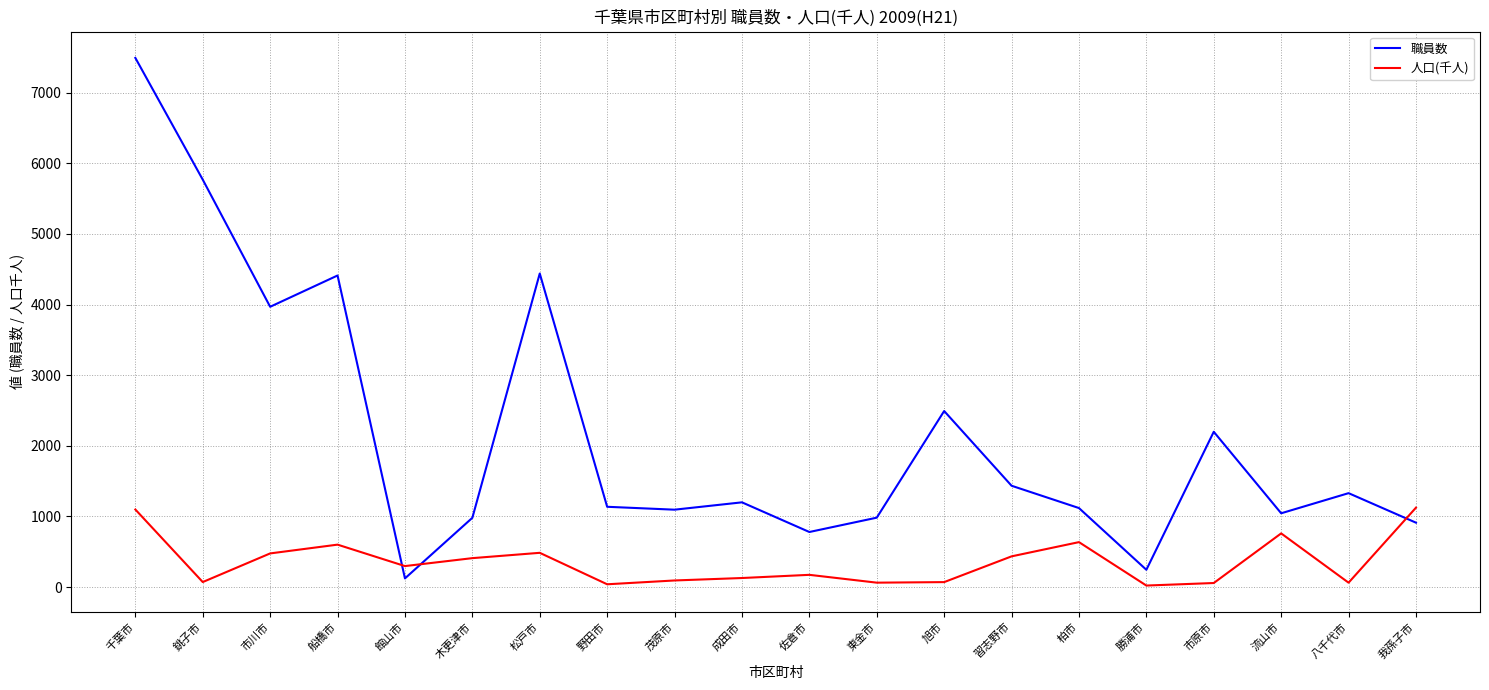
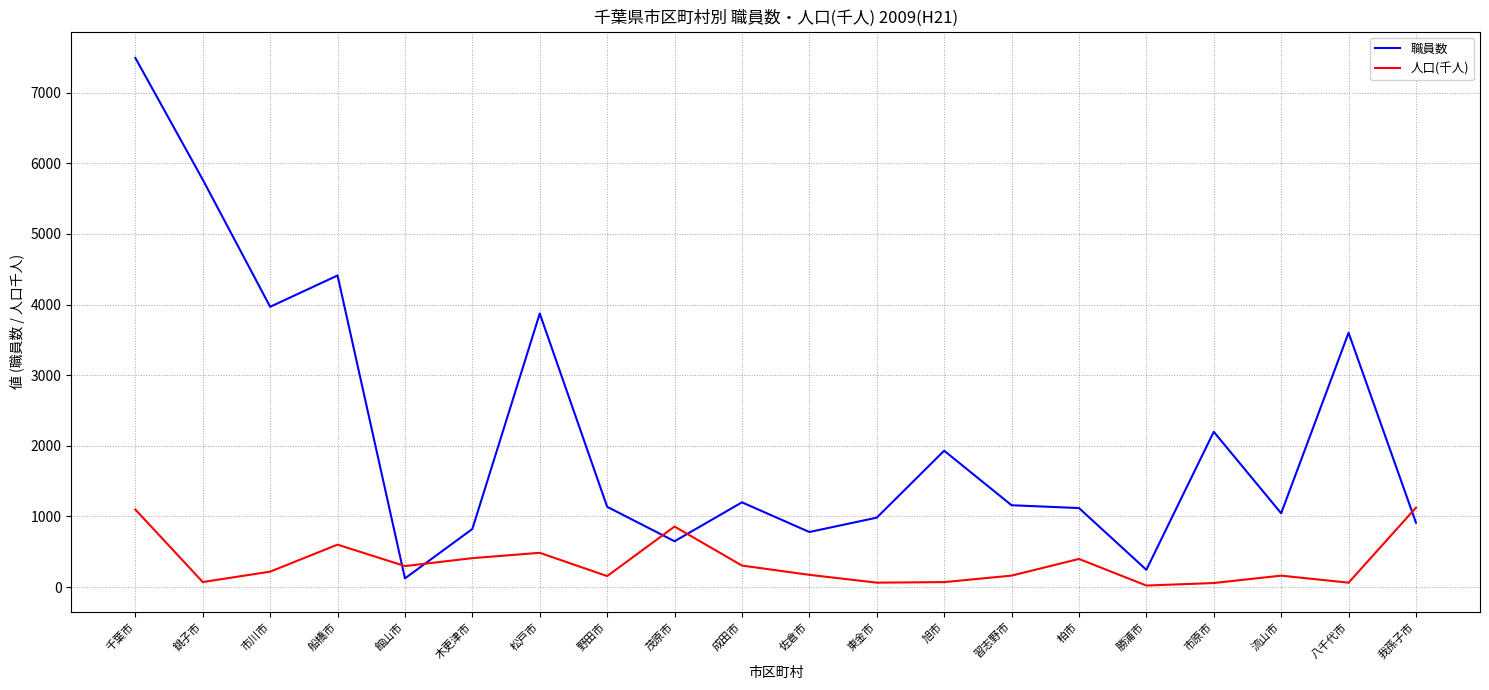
  {
    "職員数": {
      "千葉市": 7500,
      "銚子市": 5800,
      "市川市": 4000,
      "船橋市": 4400,
      "館山市": 100,
-     "木更津市": 1000,
-     "松戸市": 4400,
+     "木更津市": 800,
+     "松戸市": 3900,
      "野田市": 1100,
-     "茂原市": 1100,
+     "茂原市": 600,
      "成田市": 1200,
      "佐倉市": 800,
      "東金市": 1000,
-     "旭市": 2500,
-     "習志野市": 1400,
+     "旭市": 1900,
+     "習志野市": 1200,
      "柏市": 1100,
      "勝浦市": 200,
      "市原市": 2200,
      "流山市": 1000,
-     "八千代市": 1300,
+     "八千代市": 3600,
      "我孫子市": 900
    },
    "人口(千人)": {
      "千葉市": 1100,
      "銚子市": 100,
-     "市川市": 500,
+     "市川市": 200,
      "船橋市": 600,
      "館山市": 300,
      "木更津市": 400,
      "松戸市": 500,
-     "野田市": 0,
-     "茂原市": 100,
-     "成田市": 100,
+     "野田市": 200,
+     "茂原市": 900,
+     "成田市": 300,
      "佐倉市": 200,
      "東金市": 100,
      "旭市": 100,
-     "習志野市": 400,
-     "柏市": 600,
+     "習志野市": 200,
+     "柏市": 400,
      "勝浦市": 0,
      "市原市": 100,
-     "流山市": 800,
+     "流山市": 200,
      "八千代市": 100,
      "我孫子市": 1100
    }
  }
